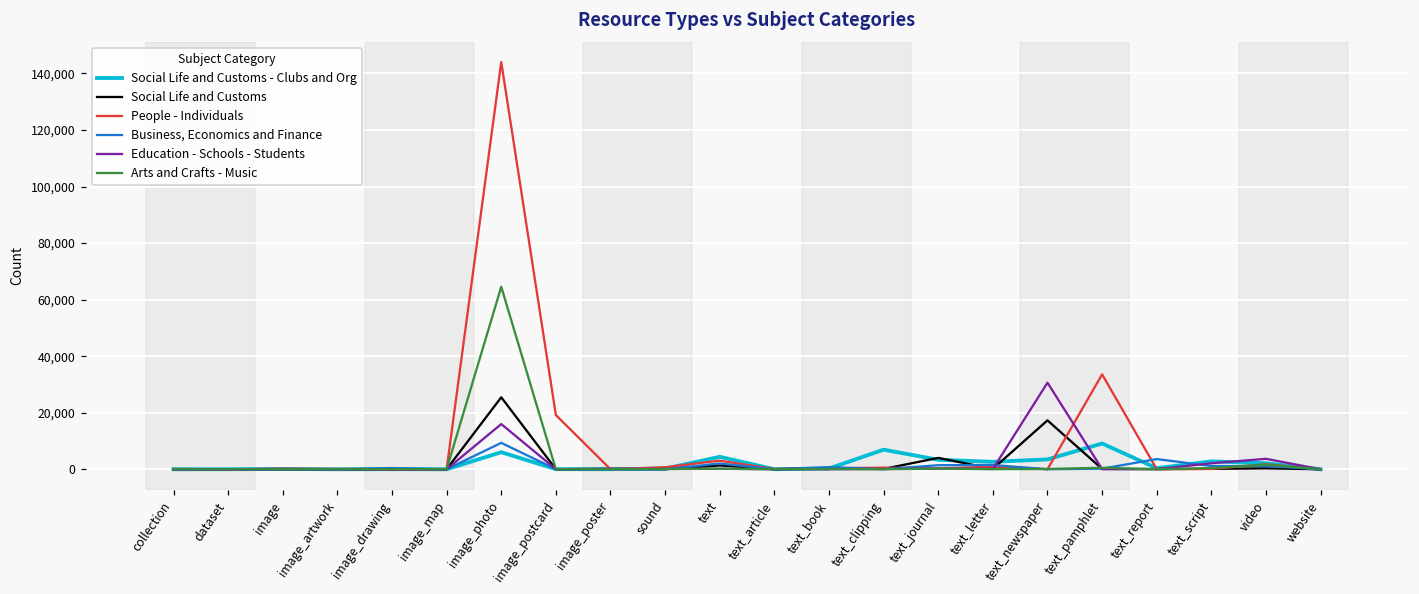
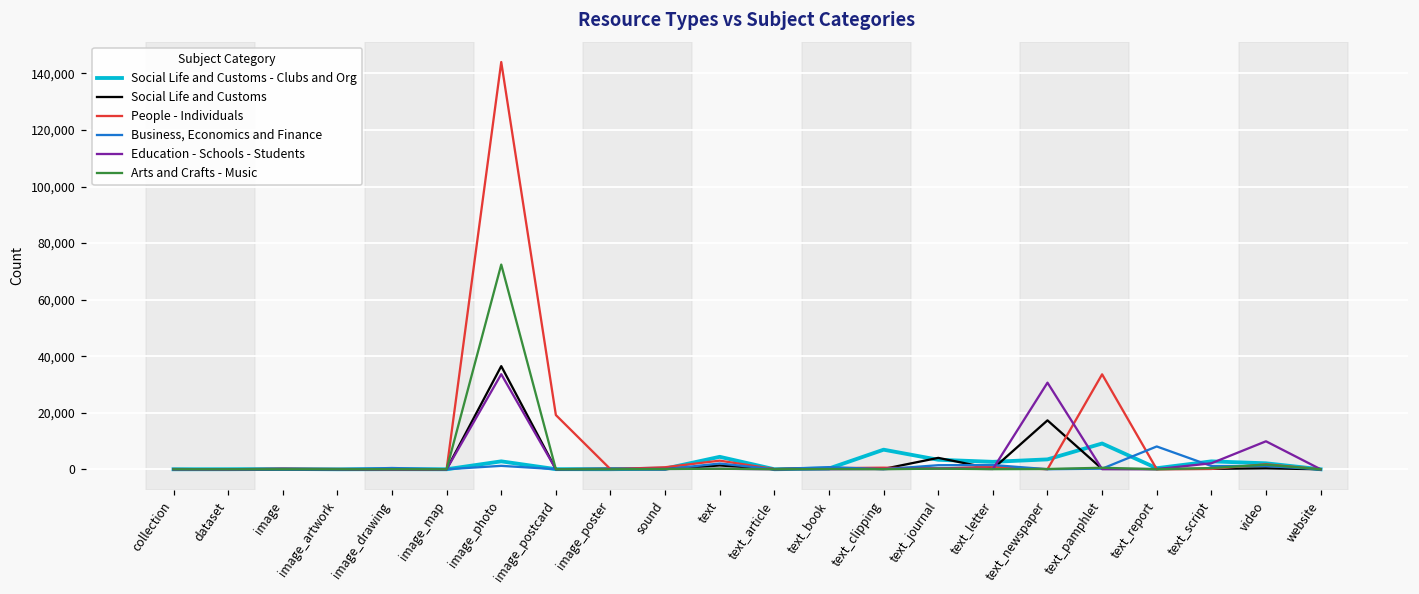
  {
    "Social Life and Customs - Clubs and Org": {
-     "image_photo": "6,000",
+     "image_photo": "3,000",
      "text": "4,000",
      "text_clipping": "7,000",
      "text_letter": "3,000",
      "text_newspaper": "3,000",
      "text_pamphlet": "9,000"
    },
    "Social Life and Customs": {
-     "image_photo": "25,000",
+     "image_photo": "36,000",
      "text_newspaper": "17,000"
    },
    "People - Individuals": {
      "image_photo": "144,000",
      "image_postcard": "19,000",
      "text": "3,000",
      "text_pamphlet": "34,000"
    },
    "Business, Economics and Finance": {
-     "image_photo": "9,000",
+     "image_photo": "1,000",
      "text_journal": "1,000",
-     "text_report": "4,000"
+     "text_report": "8,000"
    },
    "Education - Schools - Students": {
-     "image_photo": "16,000",
+     "image_photo": "34,000",
      "text_newspaper": "31,000",
-     "video": "4,000"
+     "video": "10,000"
    },
    "Arts and Crafts - Music": {
-     "image_photo": "65,000"
+     "image_photo": "72,000"
    }
  }
